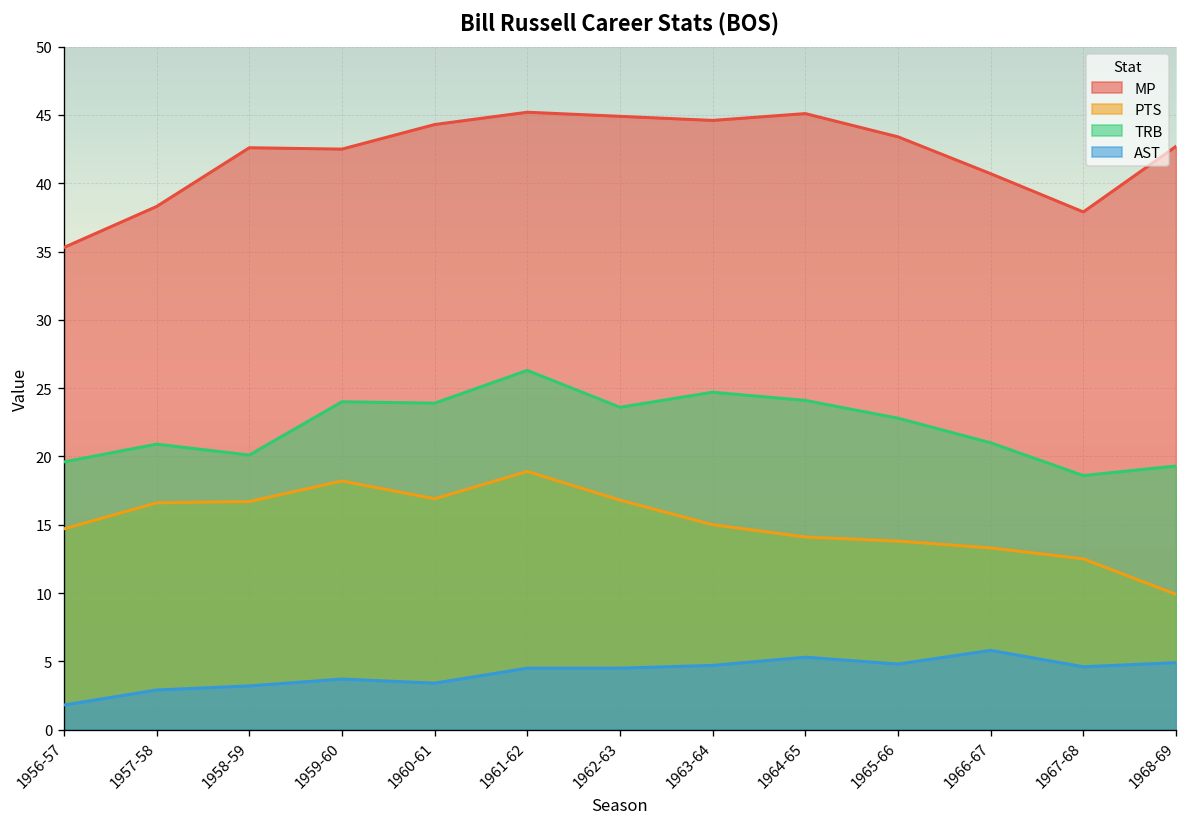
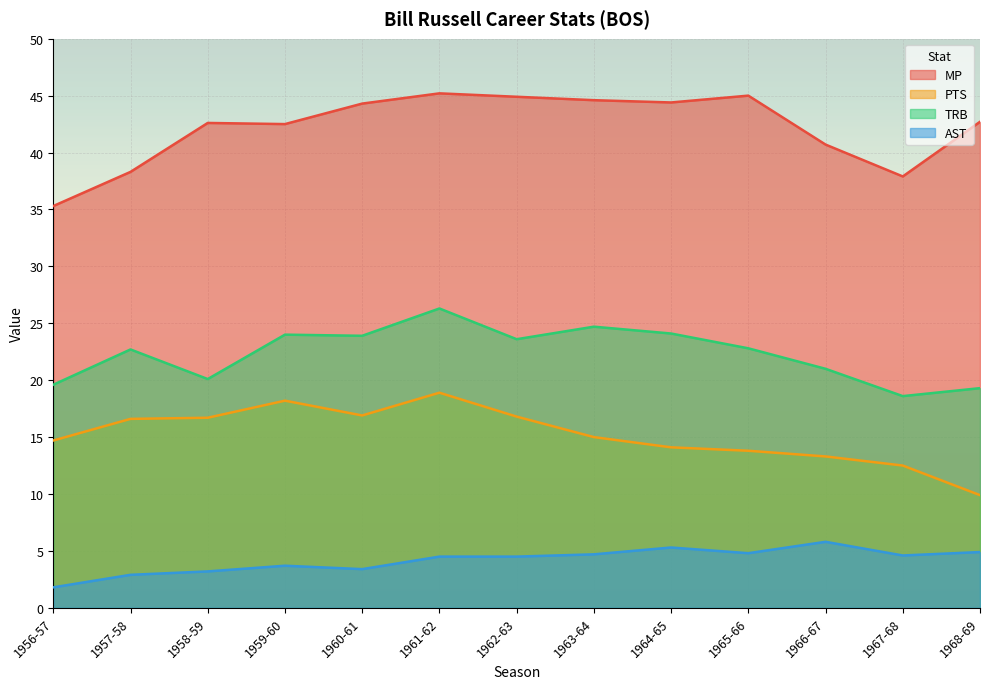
  {
    "MP": {
      "1956-57": 35.3,
      "1957-58": 38.3,
      "1958-59": 42.6,
      "1959-60": 42.5,
      "1960-61": 44.3,
      "1961-62": 45.2,
      "1962-63": 44.9,
      "1963-64": 44.6,
-     "1964-65": 45.1,
-     "1965-66": 43.4,
+     "1964-65": 44.4,
+     "1965-66": 45.0,
      "1966-67": 40.7,
      "1967-68": 37.9,
      "1968-69": 42.7
    },
    "PTS": {
      "1956-57": 14.7,
      "1957-58": 16.6,
      "1958-59": 16.7,
      "1959-60": 18.2,
      "1960-61": 16.9,
      "1961-62": 18.9,
      "1962-63": 16.8,
      "1963-64": 15.0,
      "1964-65": 14.1,
      "1965-66": 13.8,
      "1966-67": 13.3,
      "1967-68": 12.5,
      "1968-69": 9.9
    },
    "TRB": {
      "1956-57": 19.6,
-     "1957-58": 20.9,
+     "1957-58": 22.7,
      "1958-59": 20.1,
      "1959-60": 24.0,
      "1960-61": 23.9,
      "1961-62": 26.3,
      "1962-63": 23.6,
      "1963-64": 24.7,
      "1964-65": 24.1,
      "1965-66": 22.8,
      "1966-67": 21.0,
      "1967-68": 18.6,
      "1968-69": 19.3
    },
    "AST": {
      "1956-57": 1.8,
      "1957-58": 2.9,
      "1958-59": 3.2,
      "1959-60": 3.7,
      "1960-61": 3.4,
      "1961-62": 4.5,
      "1962-63": 4.5,
      "1963-64": 4.7,
      "1964-65": 5.3,
      "1965-66": 4.8,
      "1966-67": 5.8,
      "1967-68": 4.6,
      "1968-69": 4.9
    }
  }
